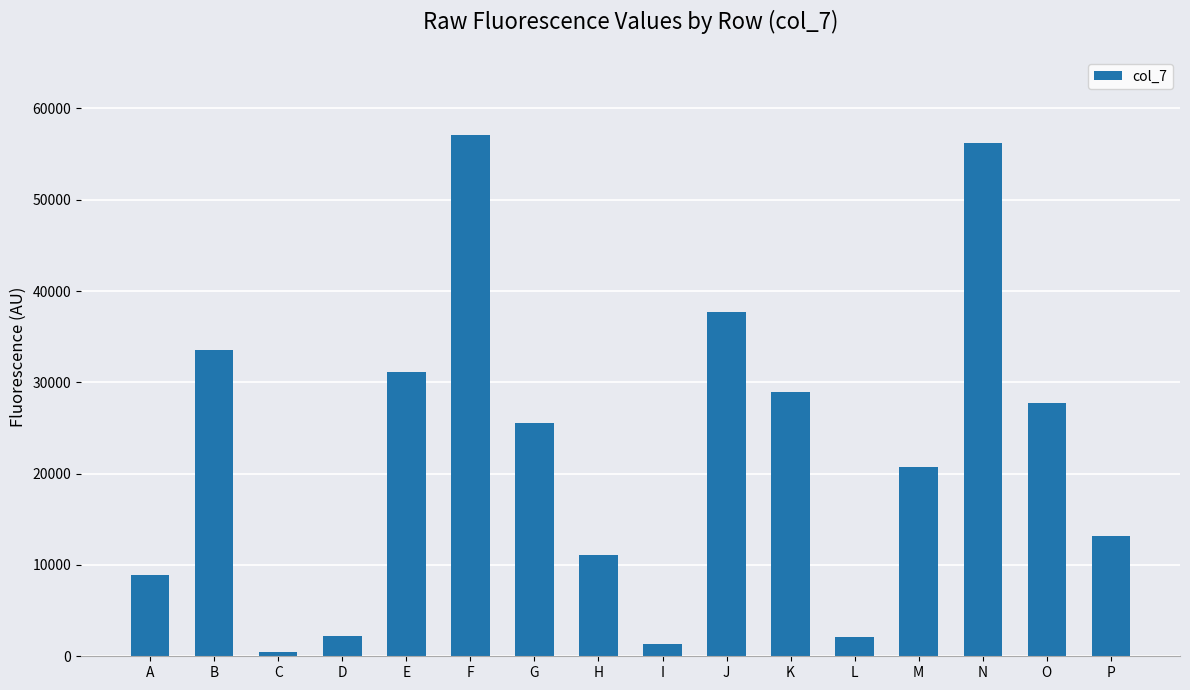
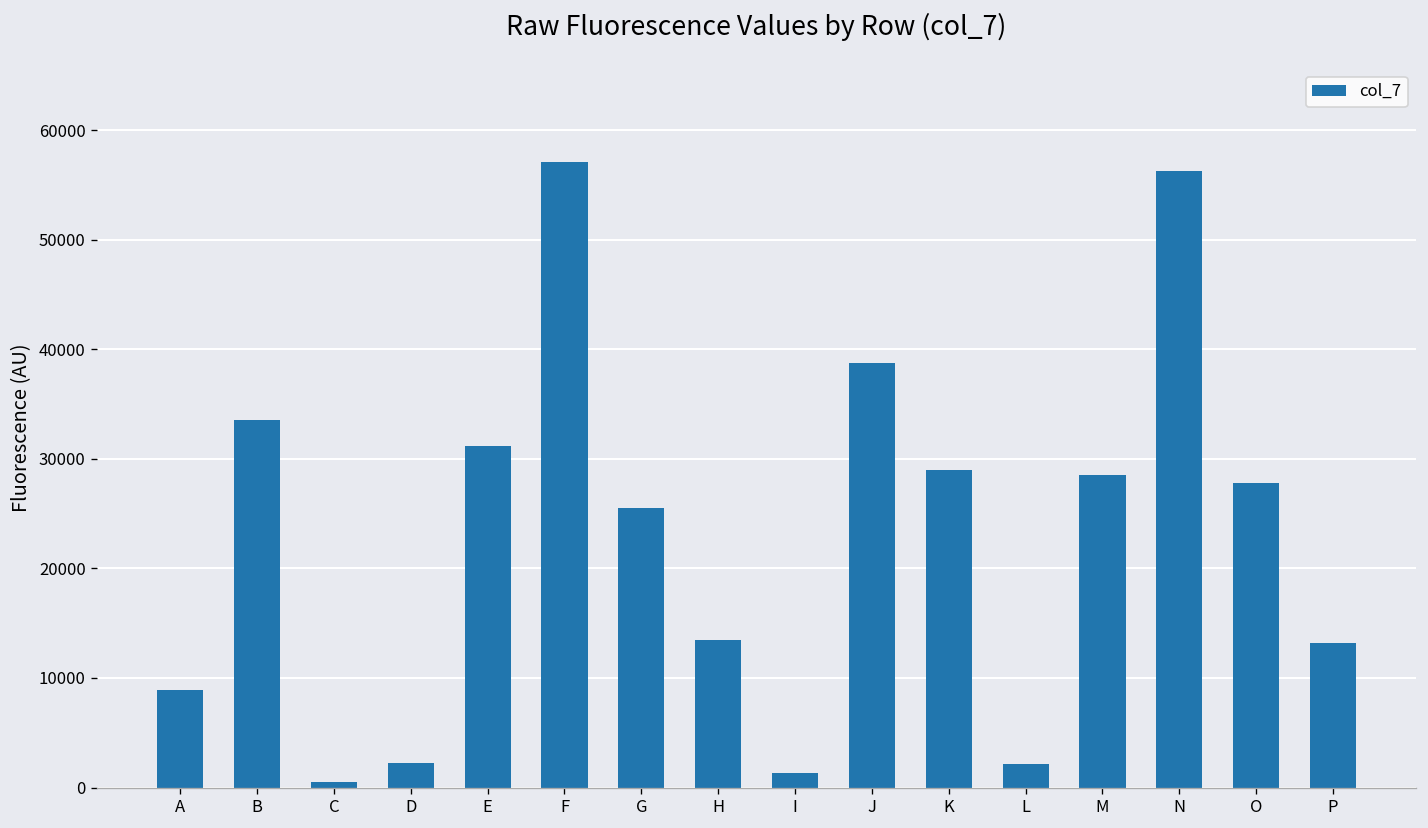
  {
    "A": 9000,
    "B": 34000,
    "C": 1000,
    "D": 2000,
    "E": 31000,
    "F": 57000,
    "G": 26000,
-   "H": 11000,
+   "H": 13000,
    "I": 1000,
-   "J": 38000,
+   "J": 39000,
    "K": 29000,
    "L": 2000,
-   "M": 21000,
+   "M": 29000,
    "N": 56000,
    "O": 28000,
    "P": 13000
  }
